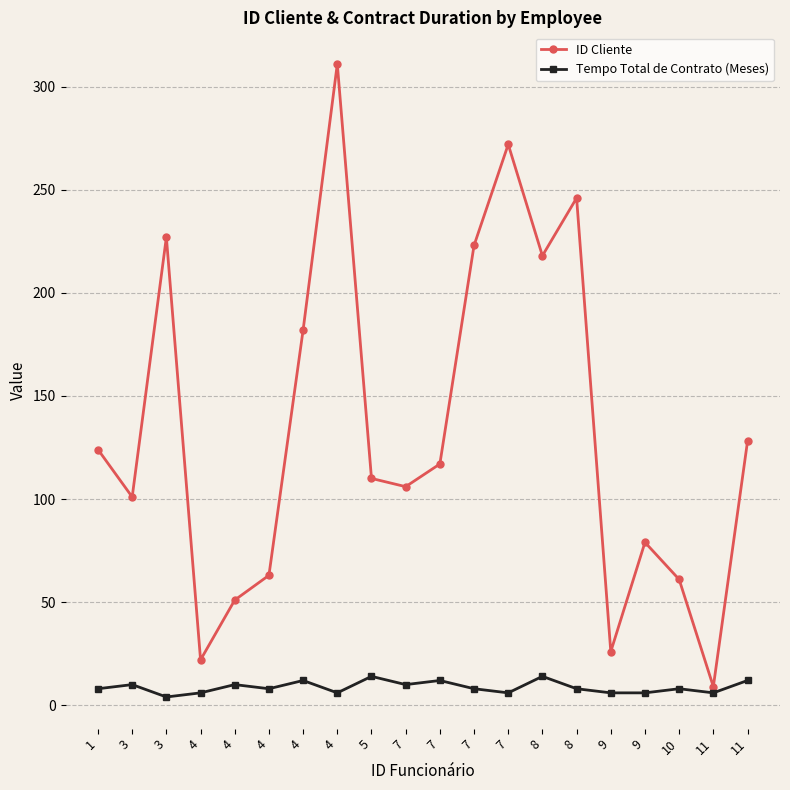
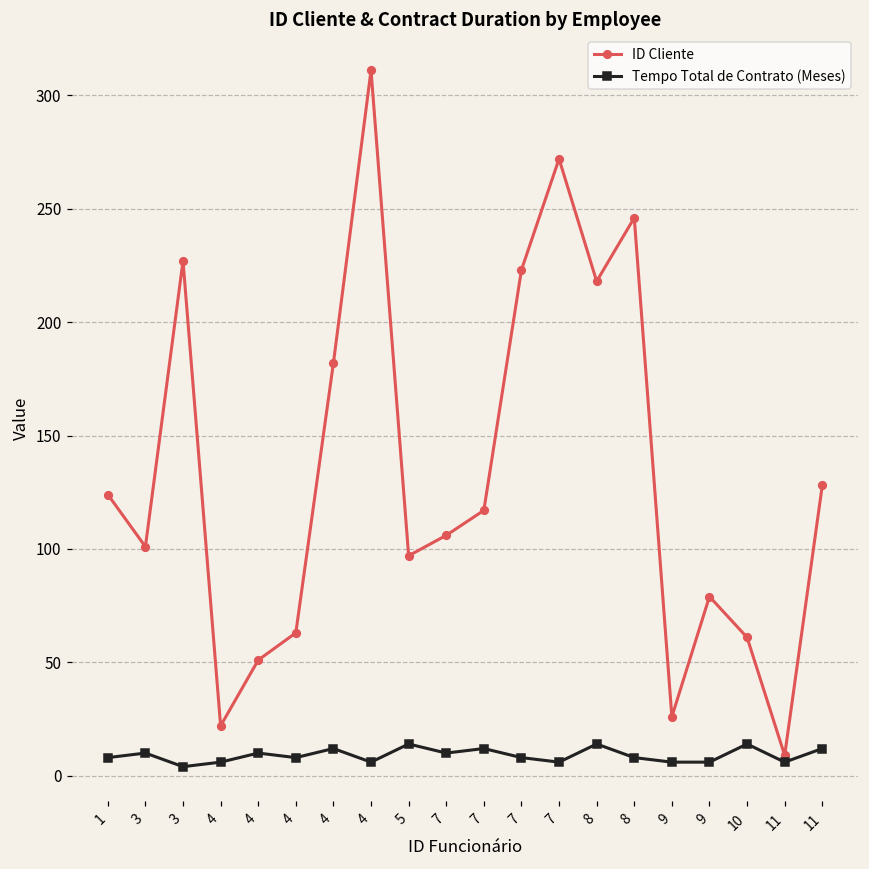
  {
    "ID Cliente": {
      "1": 124,
-     "5": 110,
+     "5": 97,
      "10": 61
    },
    "Tempo Total de Contrato (Meses)": {
      "1": 8,
      "5": 14,
-     "10": 8
+     "10": 14
    }
  }
